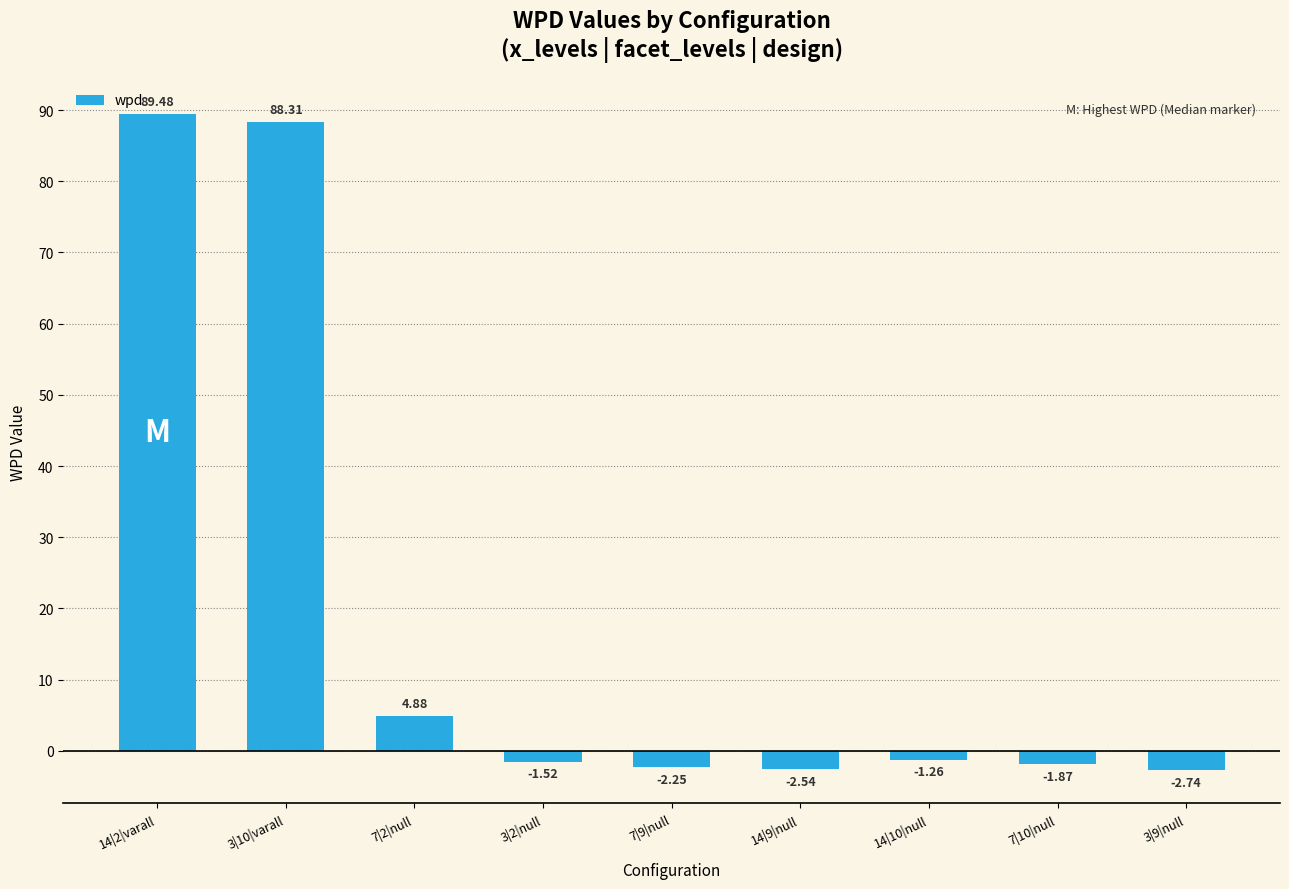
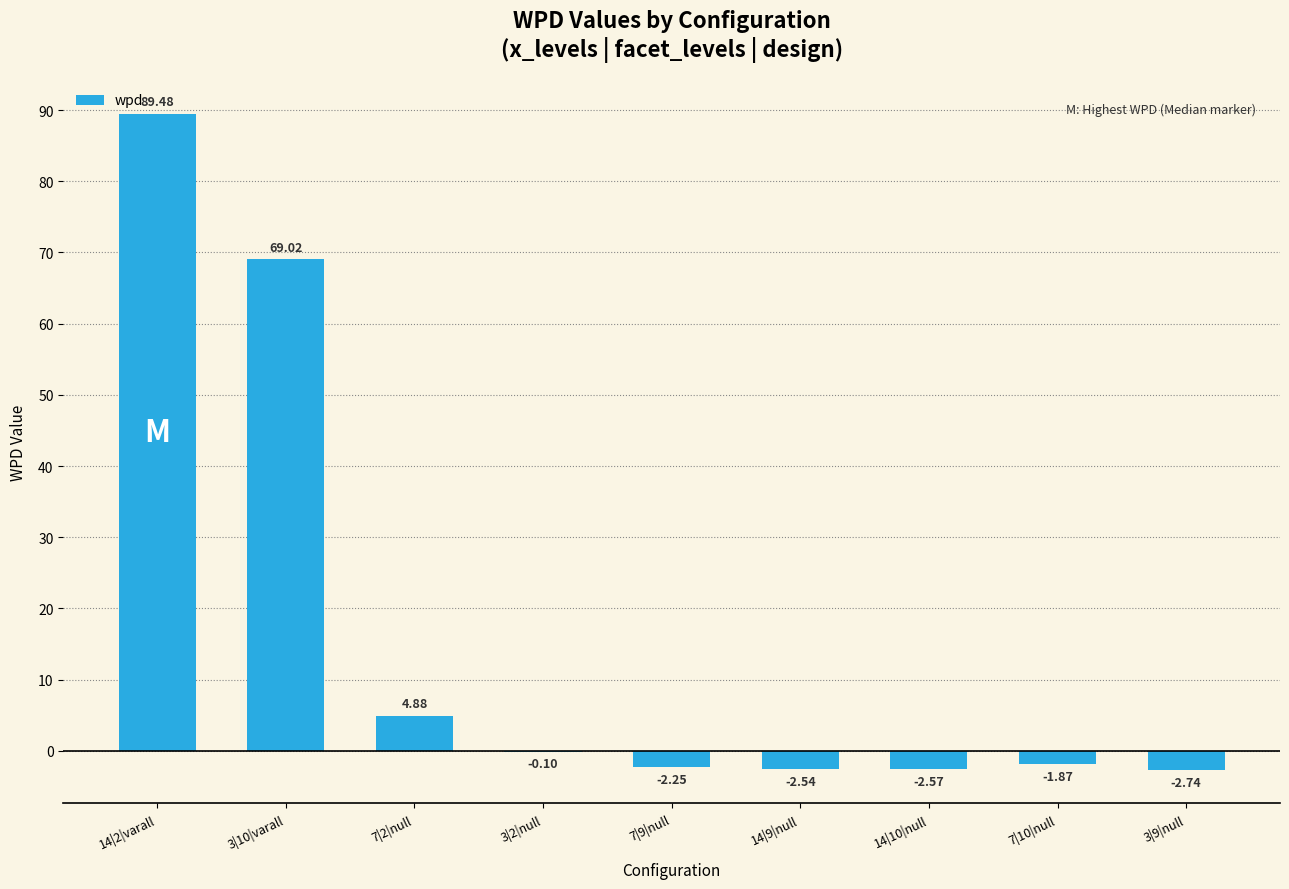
  {
    "14|2|varall": 89.48,
-   "3|10|varall": 88.31,
+   "3|10|varall": 69.02,
    "7|2|null": 4.88,
-   "3|2|null": -1.52,
+   "3|2|null": -0.10,
    "7|9|null": -2.25,
    "14|9|null": -2.54,
-   "14|10|null": -1.26,
+   "14|10|null": -2.57,
    "7|10|null": -1.87,
    "3|9|null": -2.74
  }
